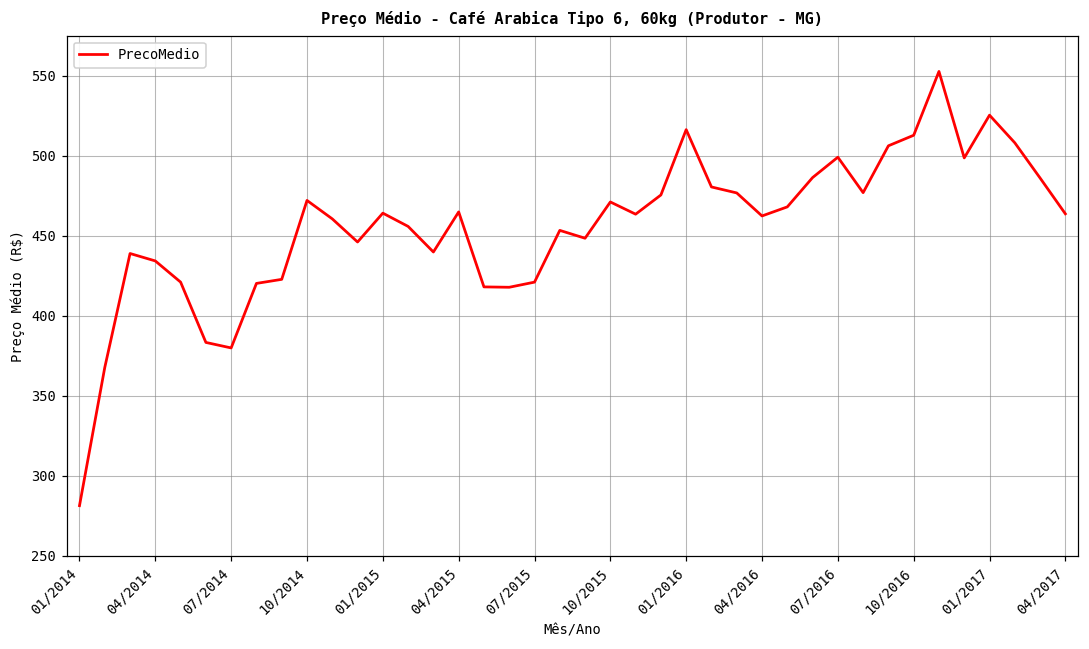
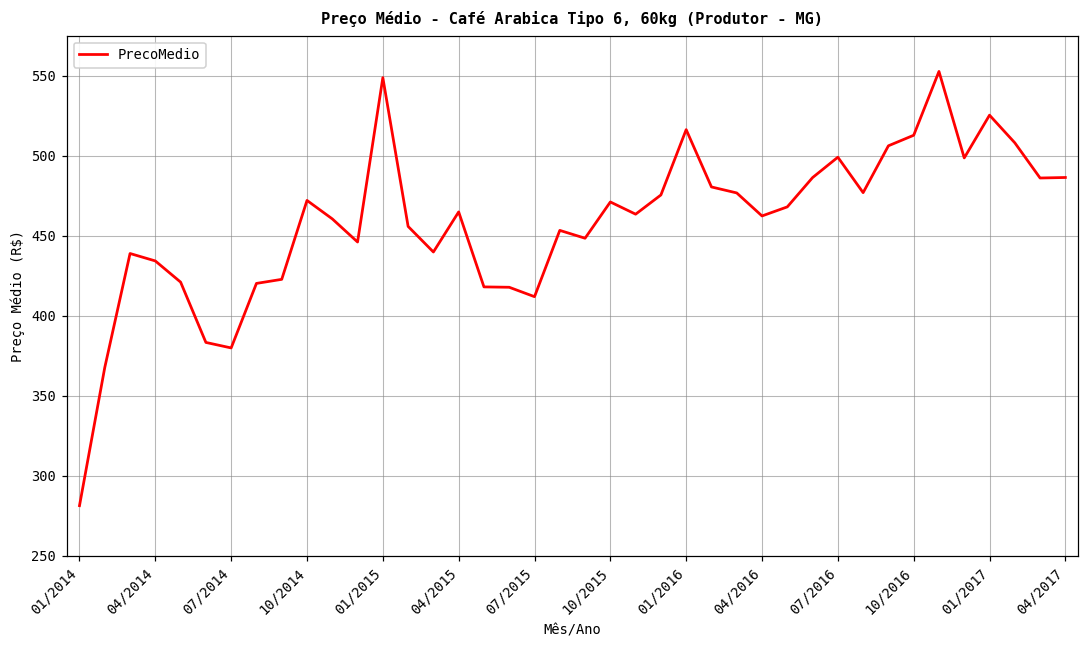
  {
    "01/2014": 281,
    "04/2014": 434,
    "07/2014": 380,
    "10/2014": 472,
-   "01/2015": 464,
+   "01/2015": 549,
    "04/2015": 465,
-   "07/2015": 421,
+   "07/2015": 412,
    "10/2015": 471,
    "01/2016": 516,
    "04/2016": 462,
    "07/2016": 499,
    "10/2016": 513,
    "01/2017": 525,
-   "04/2017": 464
+   "04/2017": 487
  }
